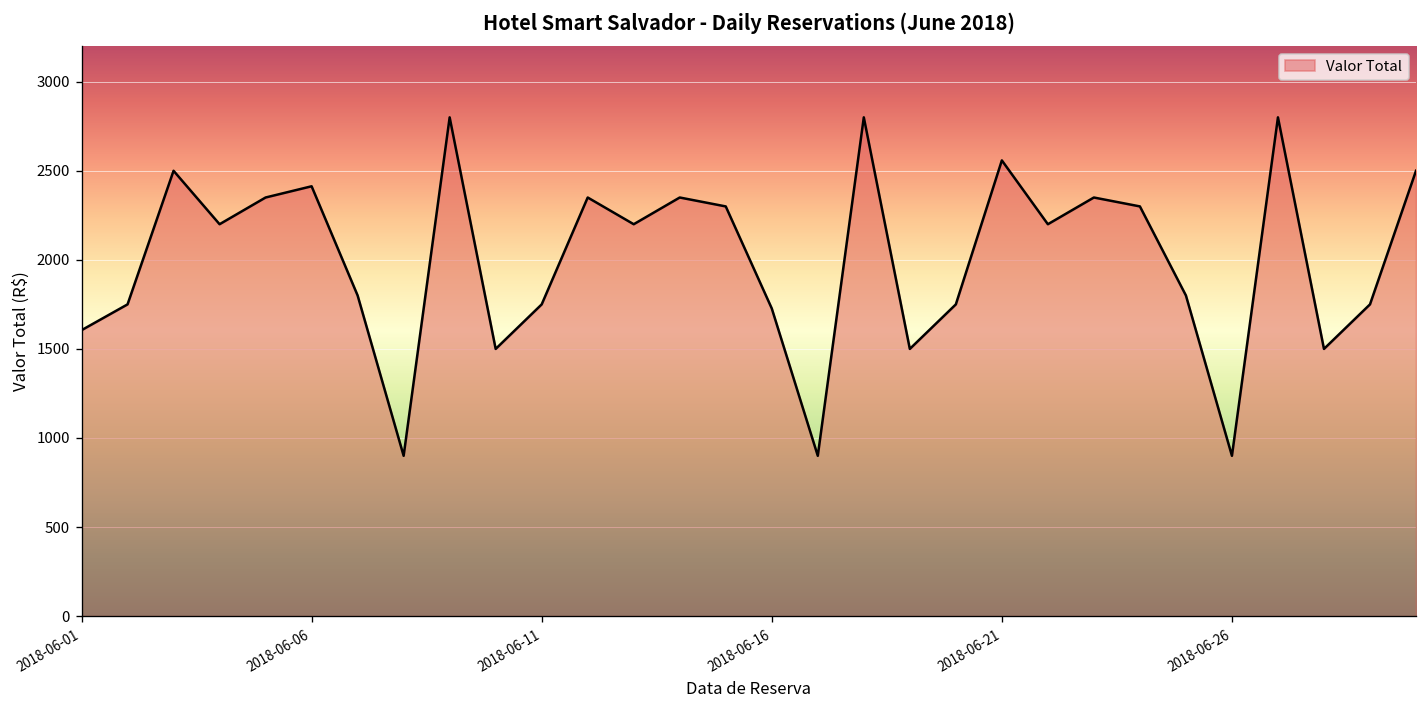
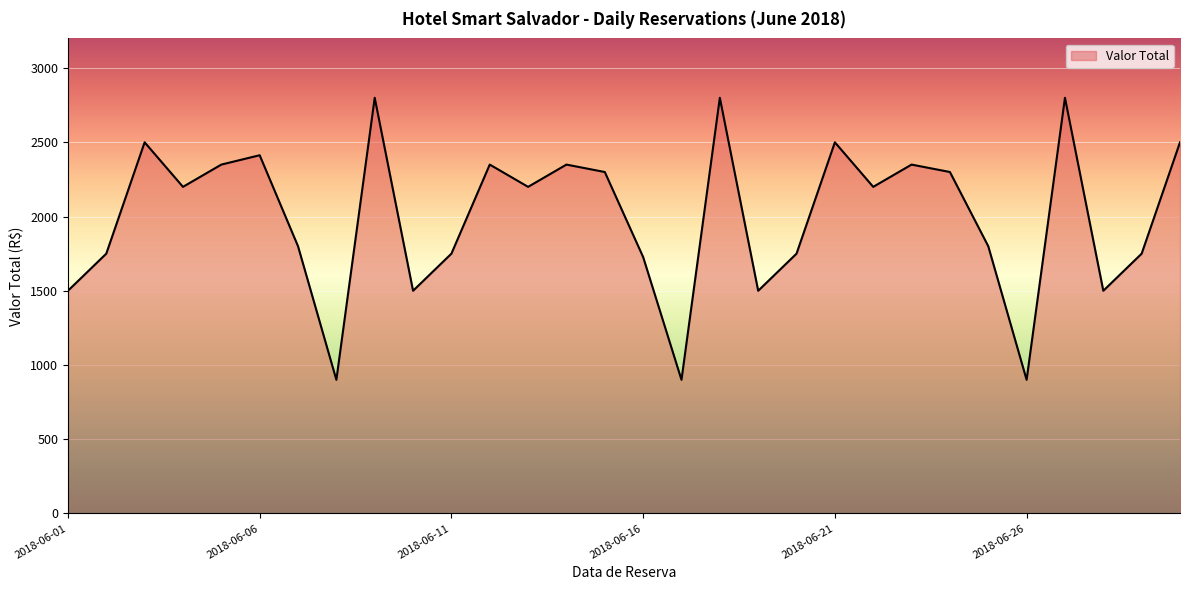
  {
-   "2018-06-01": 1610,
+   "2018-06-01": 1500,
    "2018-06-06": 2410,
    "2018-06-11": 1750,
    "2018-06-16": 1730,
-   "2018-06-21": 2560,
+   "2018-06-21": 2500,
    "2018-06-26": 900
  }
